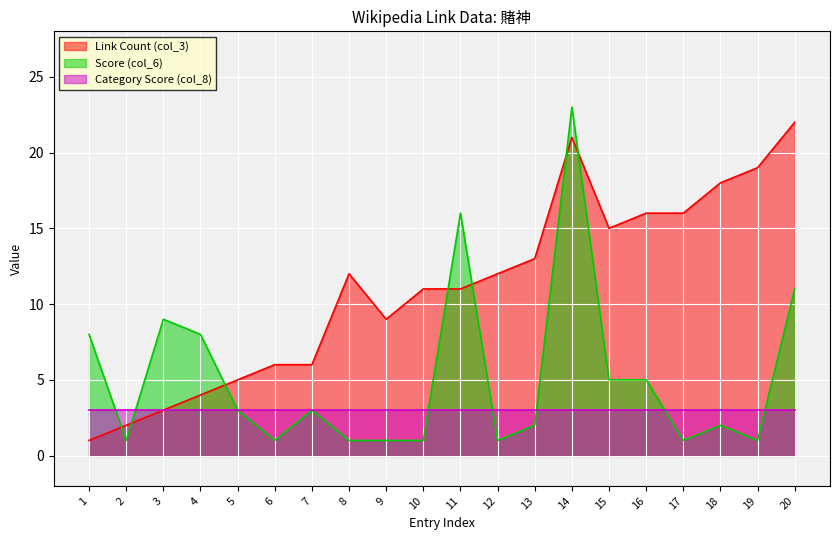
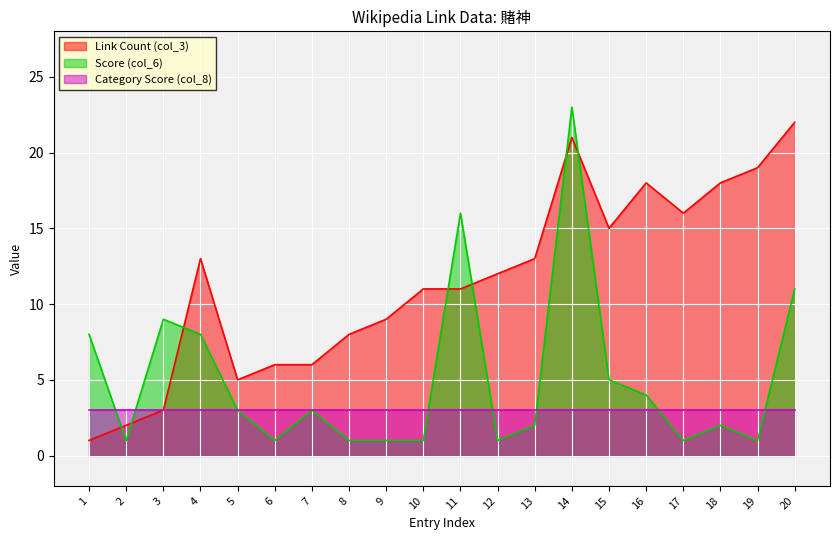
  {
    "Link Count (col_3)": {
      "1": 1,
      "2": 2,
-     "4": 4,
+     "4": 13,
      "5": 5,
      "6": 6,
      "7": 6,
-     "8": 12,
+     "8": 8,
      "9": 9,
      "10": 11,
      "11": 11,
      "12": 12,
      "13": 13,
      "14": 21,
      "15": 15,
-     "16": 16,
+     "16": 18,
      "17": 16,
      "18": 18,
      "19": 19,
      "20": 22
    },
    "Score (col_6)": {
      "1": 8,
      "2": 1,
      "3": 9,
      "4": 8,
      "6": 1,
      "8": 1,
      "9": 1,
      "10": 1,
      "11": 16,
      "12": 1,
      "13": 2,
      "14": 23,
      "15": 5,
-     "16": 5,
+     "16": 4,
      "17": 1,
      "18": 2,
      "19": 1,
      "20": 11
    },
    "Category Score (col_8)": {
      "1": 3,
      "2": 3,
      "4": 3,
      "6": 3,
      "8": 3,
      "9": 3,
      "10": 3,
      "11": 3,
      "12": 3,
      "13": 3,
      "14": 3,
      "15": 3,
      "16": 3,
      "17": 3,
      "18": 3,
      "19": 3,
      "20": 3
    }
  }
